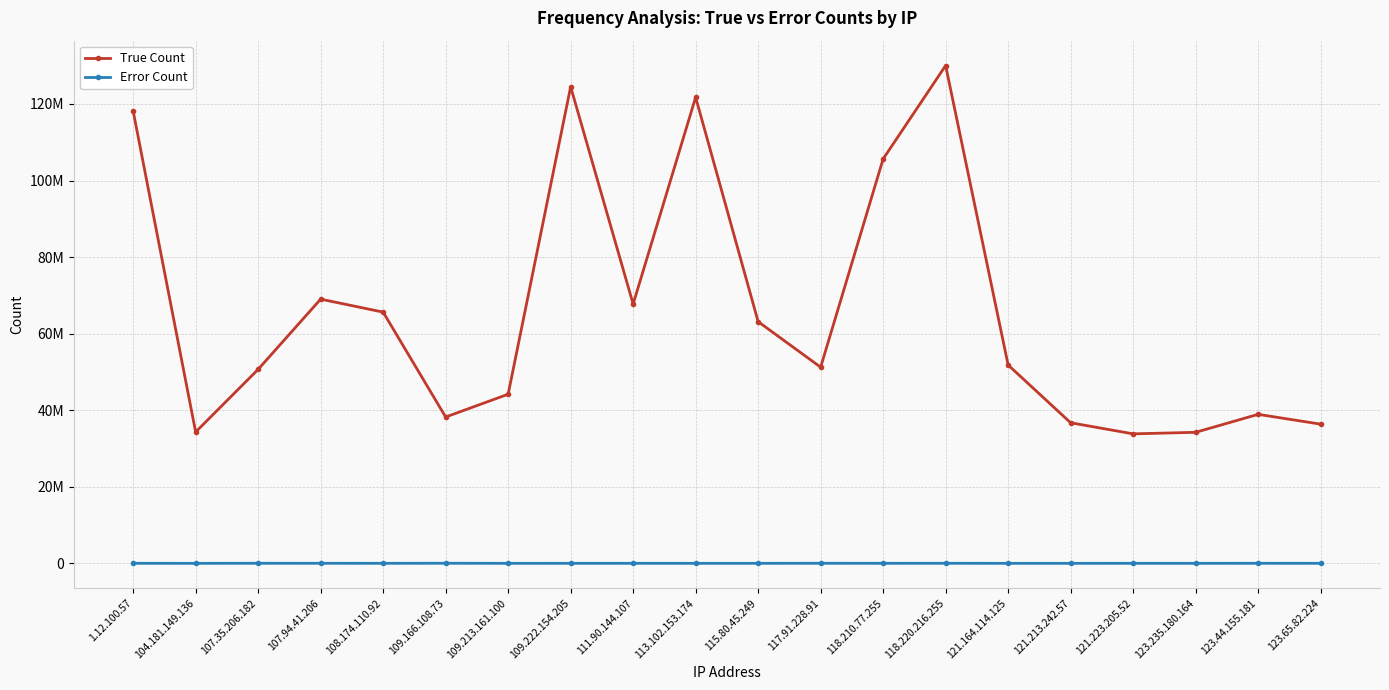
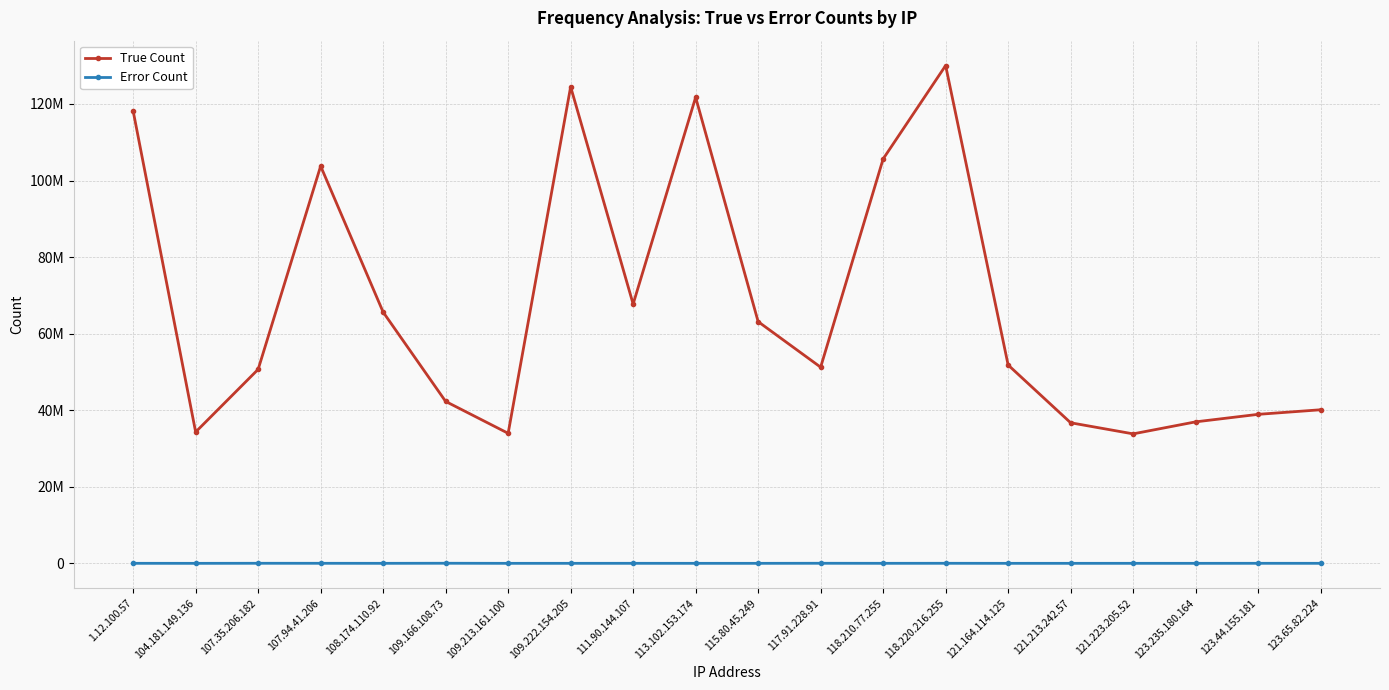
  {
    "True Count": {
      "1.12.100.57": 118000000,
      "104.181.149.136": 34000000,
      "107.35.206.182": 51000000,
-     "107.94.41.206": 69000000,
+     "107.94.41.206": 104000000,
      "108.174.110.92": 66000000,
-     "109.166.108.73": 38000000,
-     "109.213.161.100": 44000000,
+     "109.166.108.73": 42000000,
+     "109.213.161.100": 34000000,
      "109.222.154.205": 124000000,
      "111.90.144.107": 68000000,
      "113.102.153.174": 122000000,
      "115.80.45.249": 63000000,
      "117.91.228.91": 51000000,
      "118.210.77.255": 106000000,
      "118.220.216.255": 130000000,
      "121.164.114.125": 52000000,
      "121.213.242.57": 37000000,
      "121.223.205.52": 34000000,
-     "123.235.180.164": 34000000,
+     "123.235.180.164": 37000000,
      "123.44.155.181": 39000000,
-     "123.65.82.224": 36000000
+     "123.65.82.224": 40000000
    },
    "Error Count": {
      "1.12.100.57": 0,
      "104.181.149.136": 0,
      "107.35.206.182": 0,
      "107.94.41.206": 0,
      "108.174.110.92": 0,
      "109.166.108.73": 0,
      "109.213.161.100": 0,
      "109.222.154.205": 0,
      "111.90.144.107": 0,
      "113.102.153.174": 0,
      "115.80.45.249": 0,
      "117.91.228.91": 0,
      "118.210.77.255": 0,
      "118.220.216.255": 0,
      "121.164.114.125": 0,
      "121.213.242.57": 0,
      "121.223.205.52": 0,
      "123.235.180.164": 0,
      "123.44.155.181": 0,
      "123.65.82.224": 0
    }
  }
